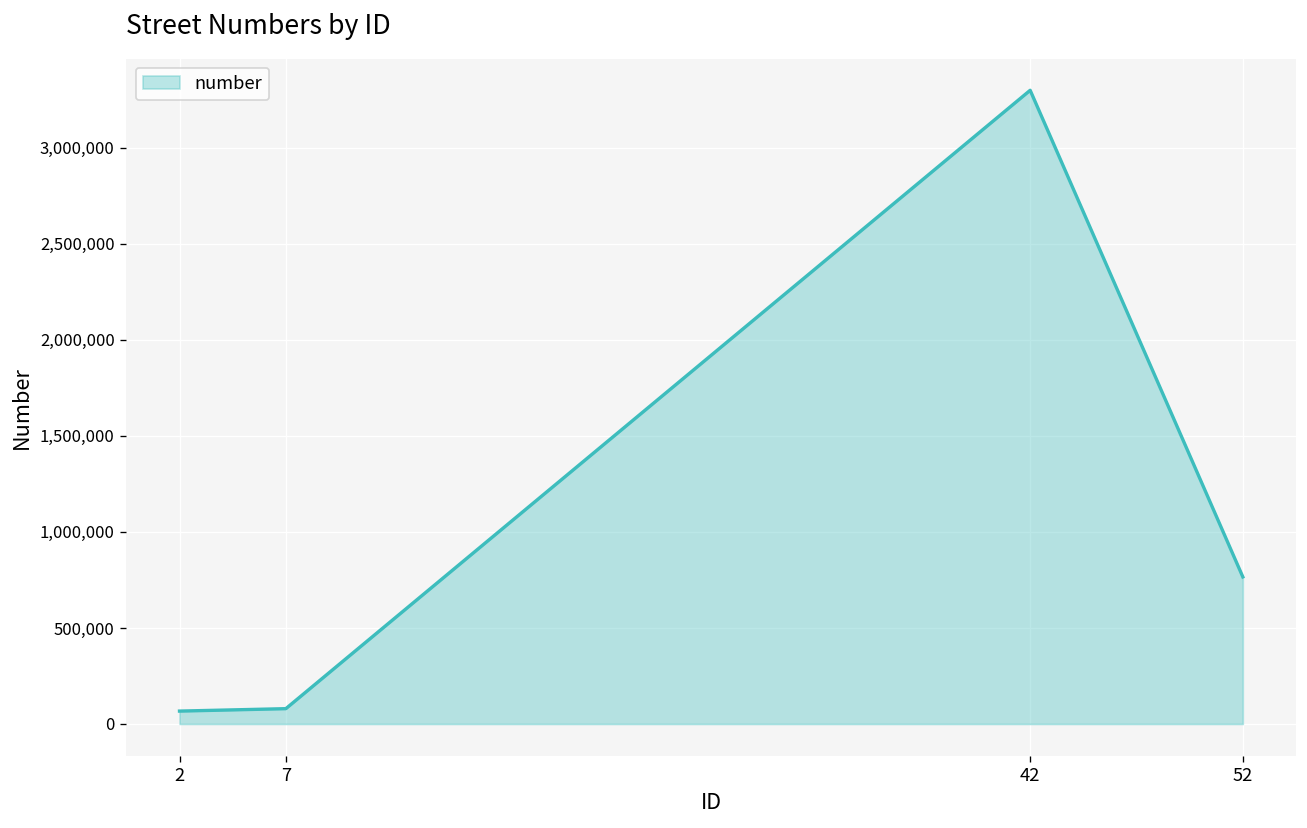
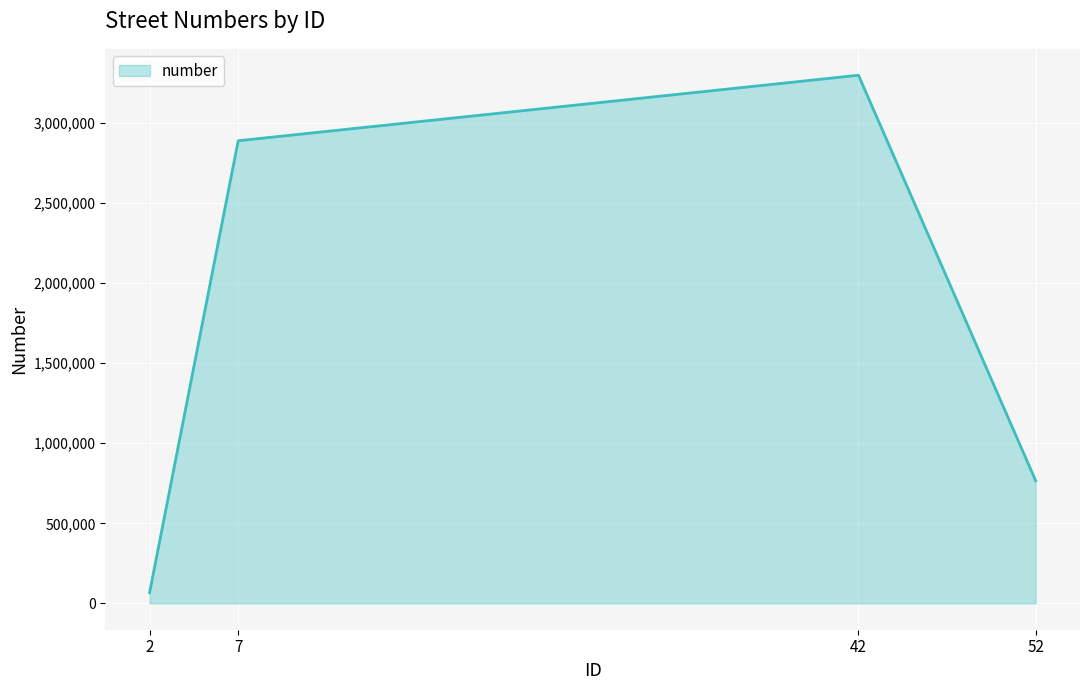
  {
    "2": "70,000",
-   "7": "80,000",
+   "7": "2,890,000",
    "42": "3,300,000",
    "52": "770,000"
  }
